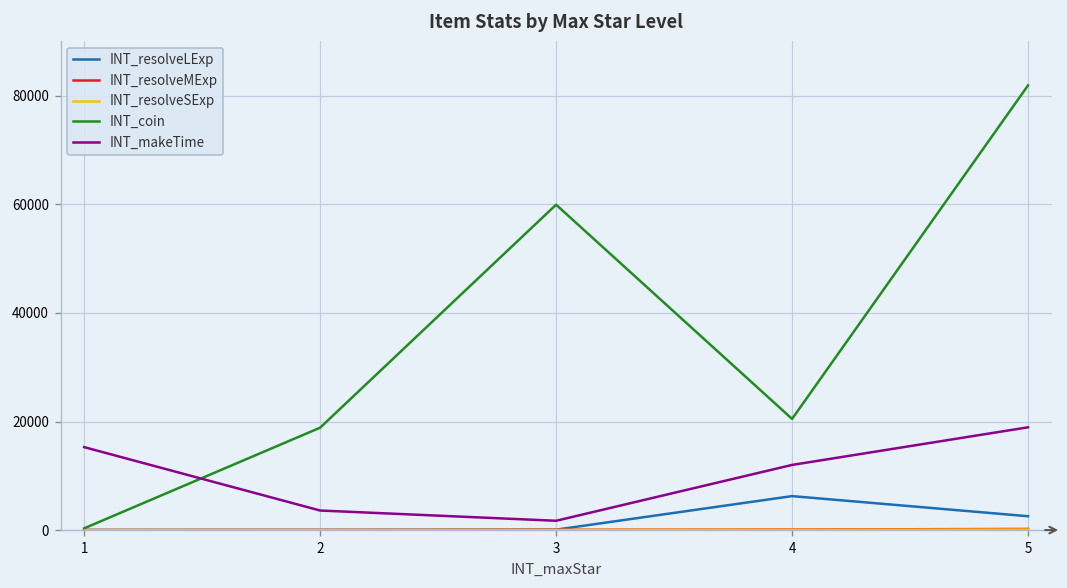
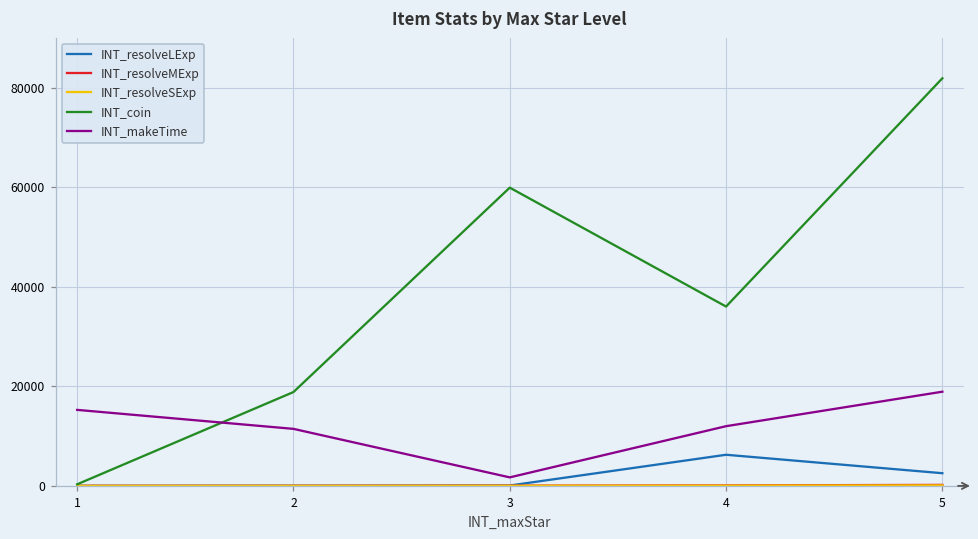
  {
    "INT_resolveLExp": {
      "4": 6000,
      "5": 3000
    },
    "INT_coin": {
      "2": 19000,
      "3": 60000,
-     "4": 20000,
+     "4": 36000,
      "5": 82000
    },
    "INT_makeTime": {
      "1": 15000,
-     "2": 4000,
+     "2": 11000,
      "3": 2000,
      "4": 12000,
      "5": 19000
    }
  }
